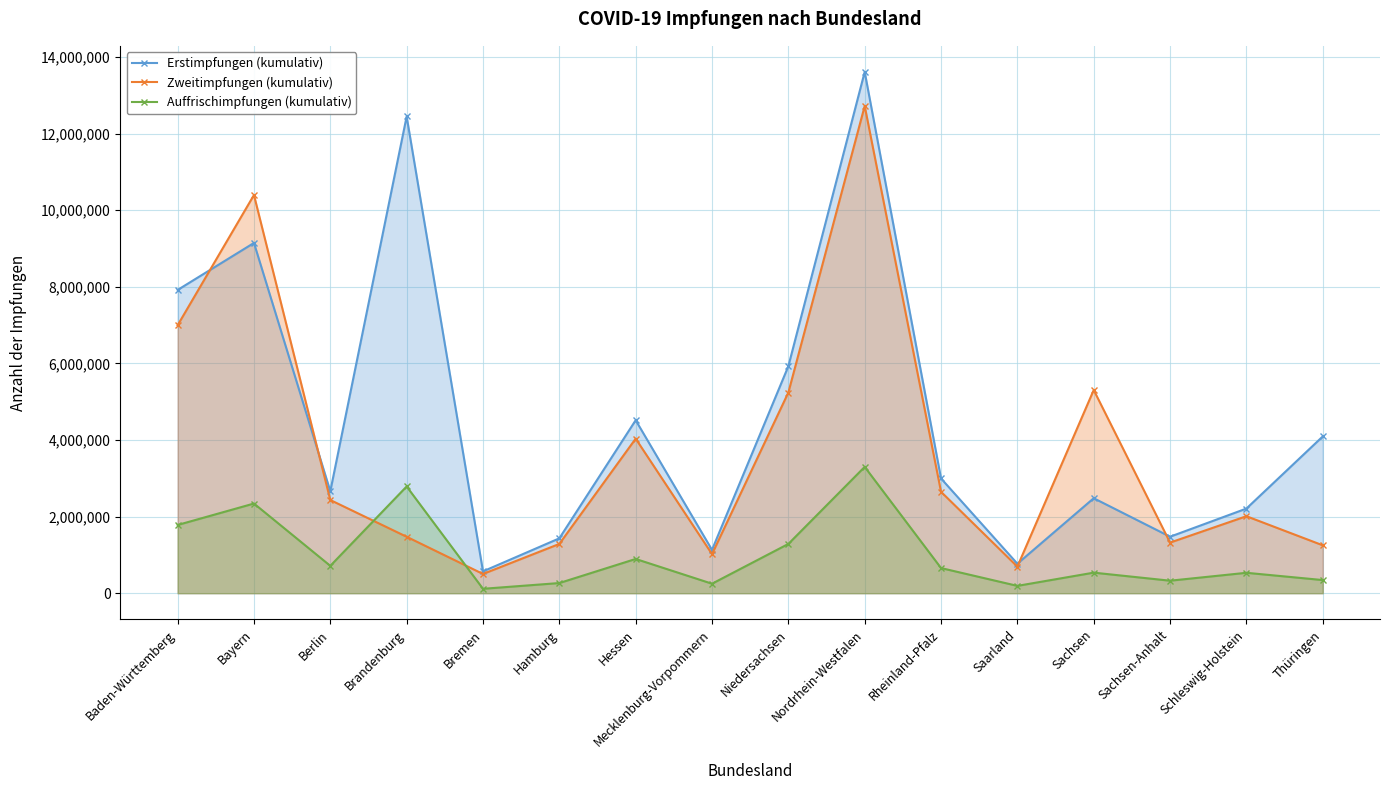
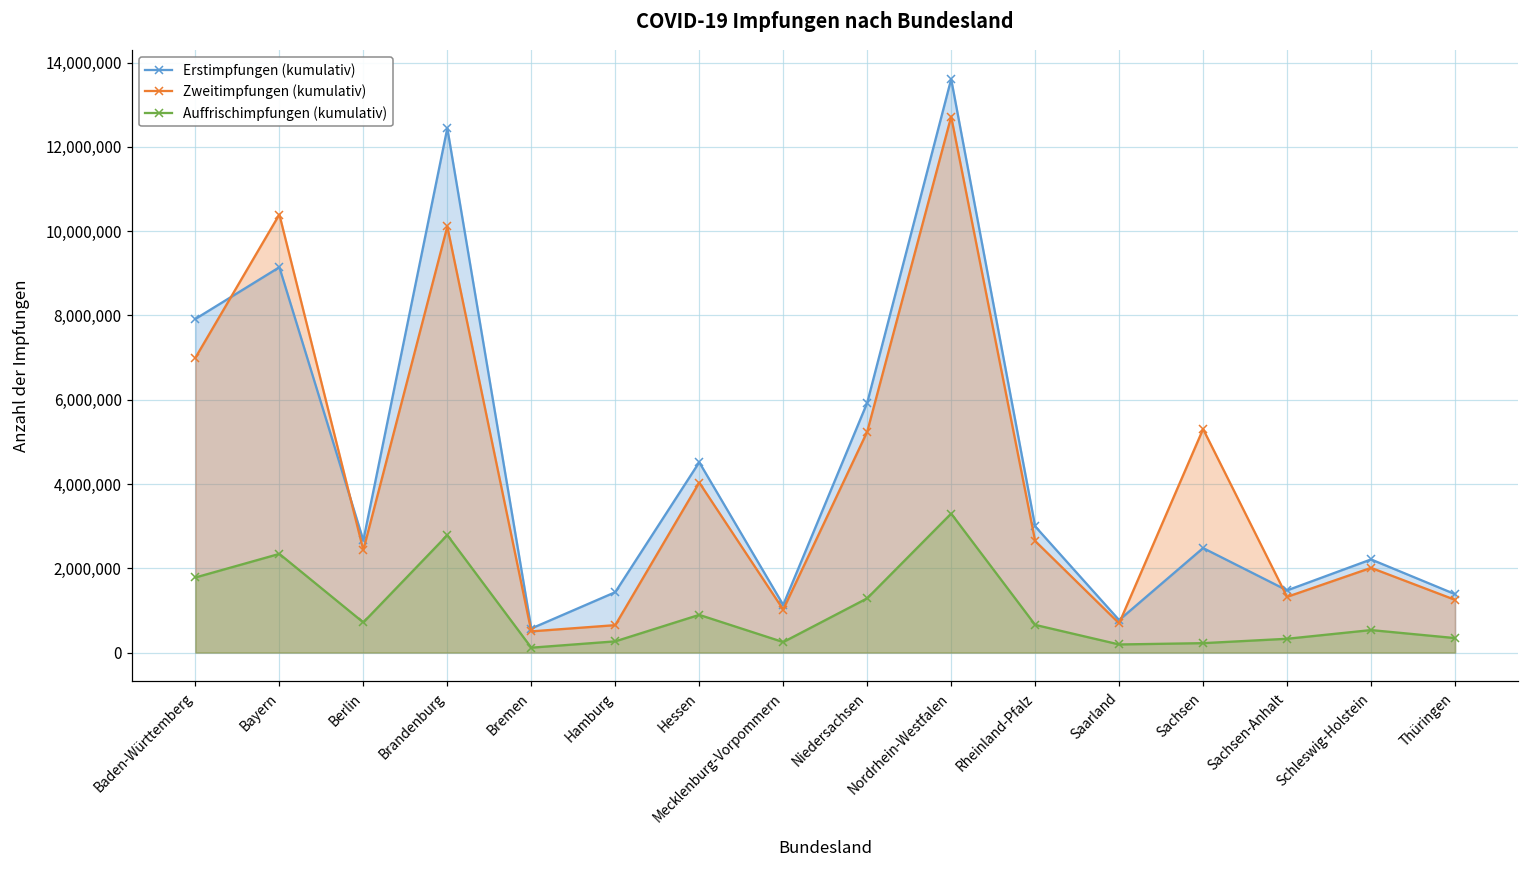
  {
    "Erstimpfungen (kumulativ)": {
      "Baden-Württemberg": "7,900,000",
      "Bayern": "9,100,000",
      "Berlin": "2,700,000",
      "Brandenburg": "12,400,000",
      "Bremen": "600,000",
      "Hamburg": "1,400,000",
      "Hessen": "4,500,000",
      "Mecklenburg-Vorpommern": "1,100,000",
      "Niedersachsen": "5,900,000",
      "Nordrhein-Westfalen": "13,600,000",
      "Rheinland-Pfalz": "3,000,000",
      "Saarland": "800,000",
      "Sachsen": "2,500,000",
      "Sachsen-Anhalt": "1,500,000",
      "Schleswig-Holstein": "2,200,000",
-     "Thüringen": "4,100,000"
+     "Thüringen": "1,400,000"
    },
    "Zweitimpfungen (kumulativ)": {
      "Baden-Württemberg": "7,000,000",
      "Bayern": "10,400,000",
      "Berlin": "2,400,000",
-     "Brandenburg": "1,500,000",
+     "Brandenburg": "10,100,000",
      "Bremen": "500,000",
-     "Hamburg": "1,300,000",
+     "Hamburg": "600,000",
      "Hessen": "4,000,000",
      "Mecklenburg-Vorpommern": "1,000,000",
      "Niedersachsen": "5,200,000",
      "Nordrhein-Westfalen": "12,700,000",
      "Rheinland-Pfalz": "2,600,000",
      "Saarland": "700,000",
      "Sachsen": "5,300,000",
      "Sachsen-Anhalt": "1,300,000",
      "Schleswig-Holstein": "2,000,000",
      "Thüringen": "1,300,000"
    },
    "Auffrischimpfungen (kumulativ)": {
      "Baden-Württemberg": "1,800,000",
      "Bayern": "2,300,000",
      "Berlin": "700,000",
      "Brandenburg": "2,800,000",
      "Bremen": "100,000",
      "Hamburg": "300,000",
      "Hessen": "900,000",
      "Mecklenburg-Vorpommern": "200,000",
      "Niedersachsen": "1,300,000",
      "Nordrhein-Westfalen": "3,300,000",
      "Rheinland-Pfalz": "700,000",
      "Saarland": "200,000",
-     "Sachsen": "500,000",
+     "Sachsen": "200,000",
      "Sachsen-Anhalt": "300,000",
      "Schleswig-Holstein": "500,000",
      "Thüringen": "300,000"
    }
  }
